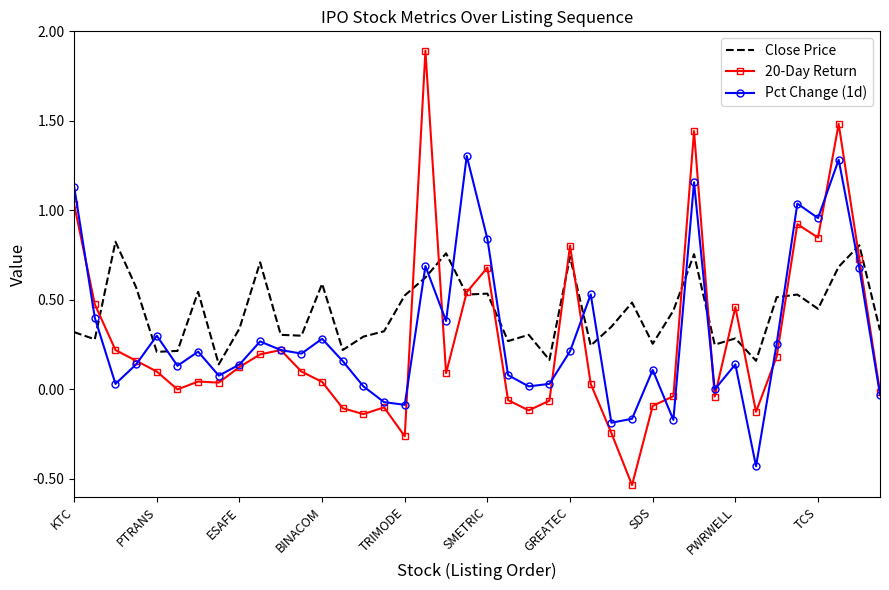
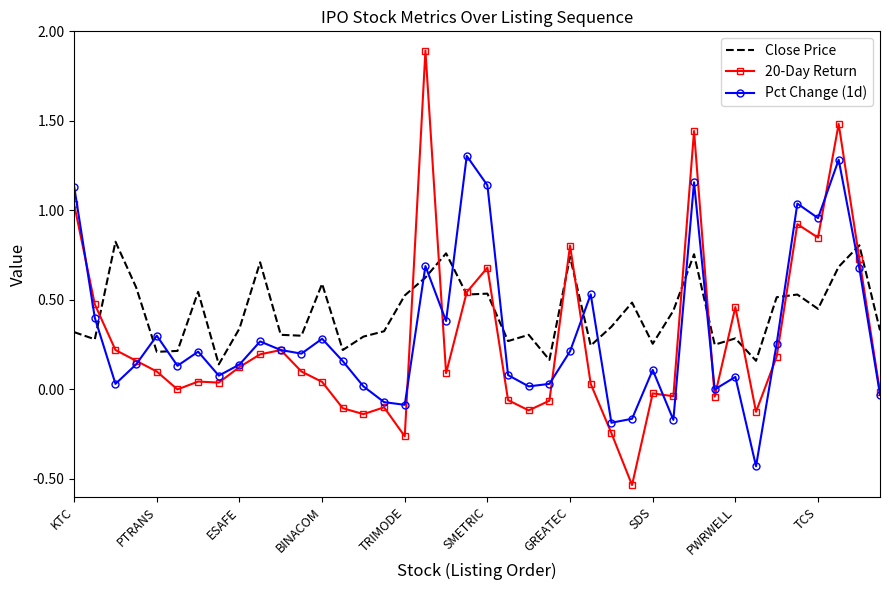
  {
    "Close Price": {
      "KTC": 0.32,
      "PTRANS": 0.21,
      "ESAFE": 0.34,
      "BINACOM": 0.59,
      "TRIMODE": 0.53,
      "SMETRIC": 0.54,
      "GREATEC": 0.74,
      "SDS": 0.26,
      "PWRWELL": 0.29,
      "TCS": 0.45
    },
    "20-Day Return": {
      "KTC": 1.03,
      "PTRANS": 0.10,
      "BINACOM": 0.04,
      "TRIMODE": -0.26,
      "SMETRIC": 0.68,
      "GREATEC": 0.80,
-     "SDS": -0.09,
+     "SDS": -0.02,
      "PWRWELL": 0.46,
      "TCS": 0.85
    },
    "Pct Change (1d)": {
      "KTC": 1.13,
      "PTRANS": 0.30,
      "BINACOM": 0.28,
      "TRIMODE": -0.09,
-     "SMETRIC": 0.84,
+     "SMETRIC": 1.14,
      "GREATEC": 0.21,
      "SDS": 0.11,
-     "PWRWELL": 0.14,
+     "PWRWELL": 0.07,
      "TCS": 0.96
    }
  }
